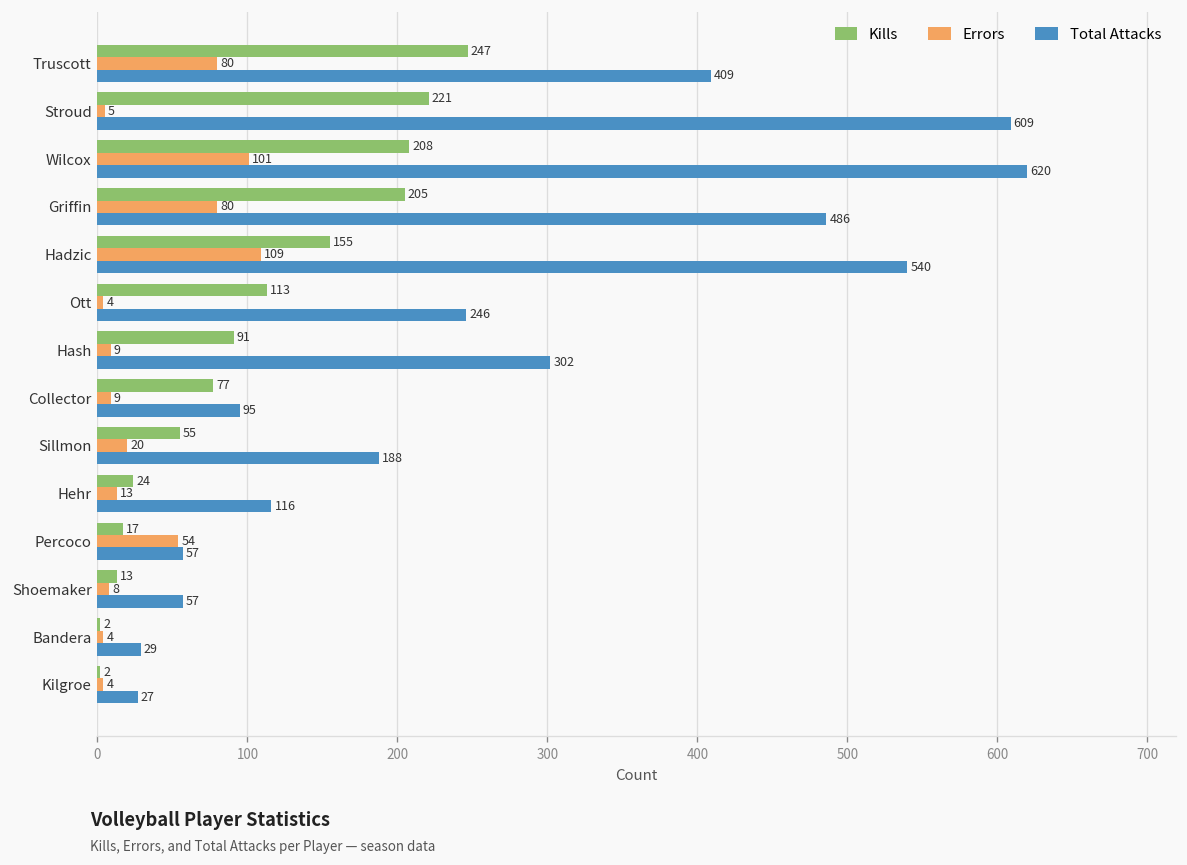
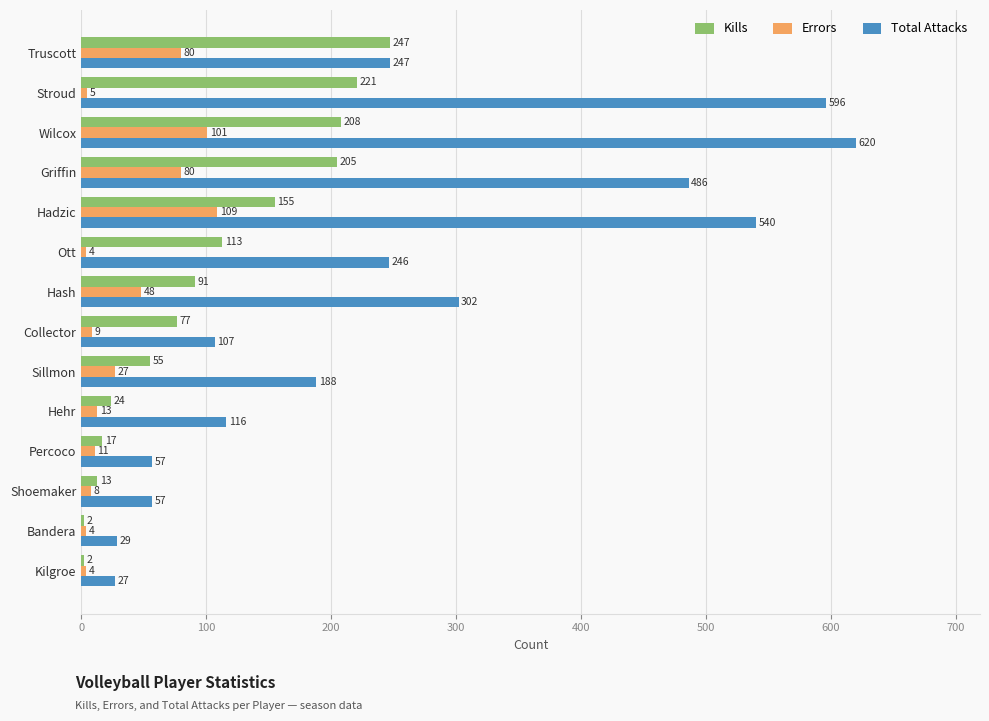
  {
    "Kills": {
      "Truscott": 247,
      "Stroud": 221,
      "Wilcox": 208,
      "Griffin": 205,
      "Hadzic": 155,
      "Ott": 113,
      "Hash": 91,
      "Collector": 77,
      "Sillmon": 55,
      "Hehr": 24,
      "Percoco": 17,
      "Shoemaker": 13,
      "Bandera": 2,
      "Kilgroe": 2
    },
    "Errors": {
      "Truscott": 80,
      "Stroud": 5,
      "Wilcox": 101,
      "Griffin": 80,
      "Hadzic": 109,
      "Ott": 4,
-     "Hash": 9,
+     "Hash": 48,
      "Collector": 9,
-     "Sillmon": 20,
+     "Sillmon": 27,
      "Hehr": 13,
-     "Percoco": 54,
+     "Percoco": 11,
      "Shoemaker": 8,
      "Bandera": 4,
      "Kilgroe": 4
    },
    "Total Attacks": {
-     "Truscott": 409,
-     "Stroud": 609,
+     "Truscott": 247,
+     "Stroud": 596,
      "Wilcox": 620,
      "Griffin": 486,
      "Hadzic": 540,
      "Ott": 246,
      "Hash": 302,
-     "Collector": 95,
+     "Collector": 107,
      "Sillmon": 188,
      "Hehr": 116,
      "Percoco": 57,
      "Shoemaker": 57,
      "Bandera": 29,
      "Kilgroe": 27
    }
  }
